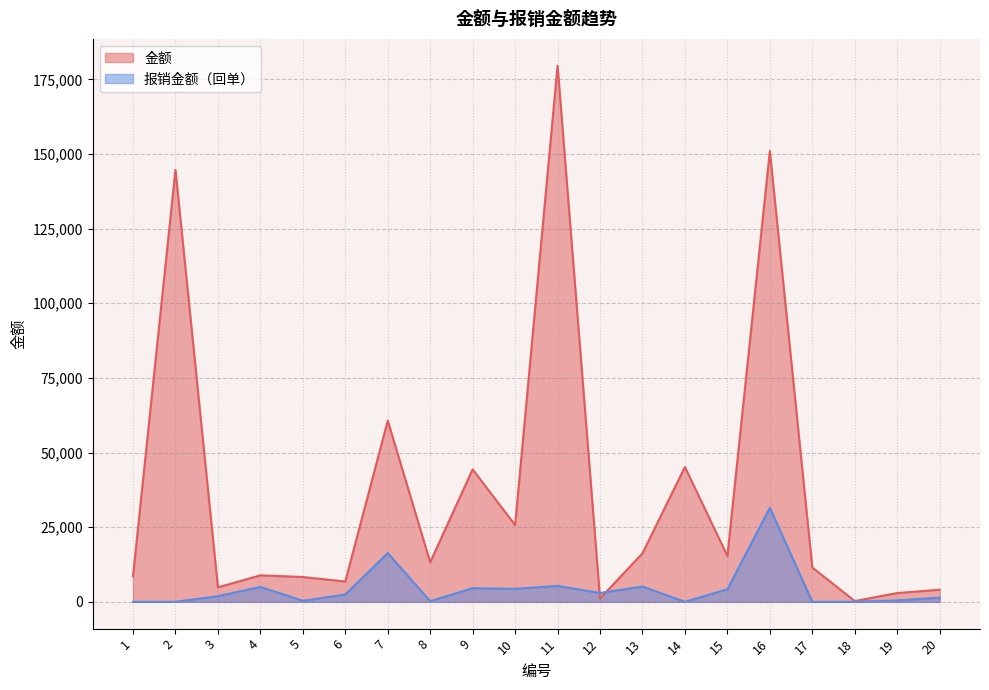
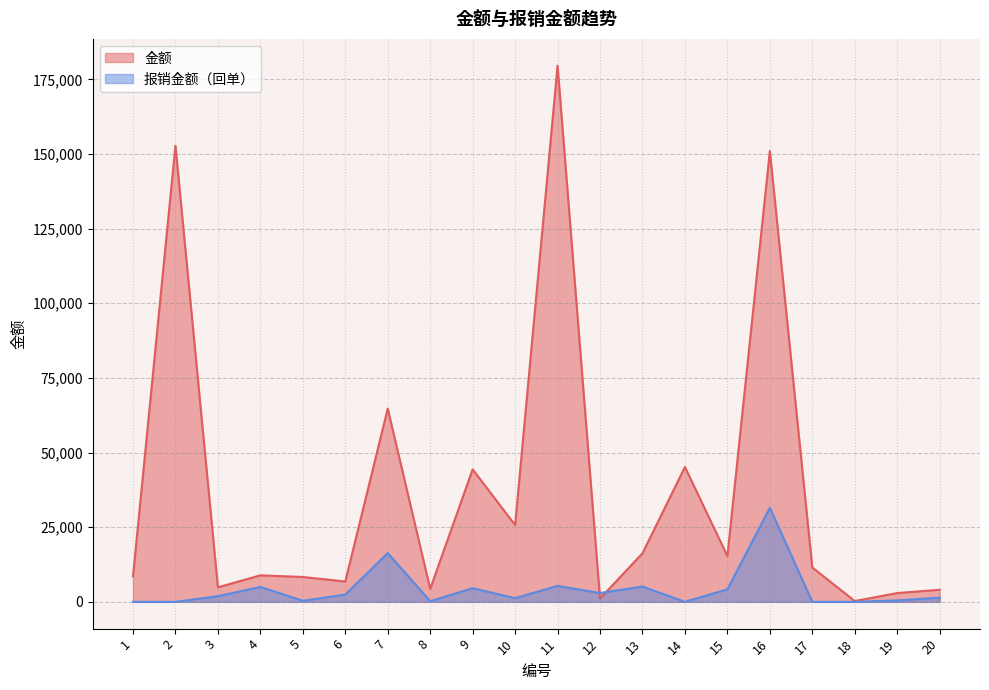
  {
    "金额": {
      "1": "9,000",
-     "2": "145,000",
+     "2": "153,000",
      "3": "5,000",
      "4": "9,000",
      "5": "8,000",
      "6": "7,000",
-     "7": "61,000",
-     "8": "13,000",
+     "7": "65,000",
+     "8": "4,000",
      "9": "44,000",
      "10": "26,000",
      "11": "180,000",
      "12": "1,000",
      "13": "16,000",
      "14": "45,000",
      "15": "15,000",
      "16": "151,000",
      "17": "12,000",
      "19": "3,000",
      "20": "4,000"
    },
    "报销金额（回单）": {
      "1": "0",
      "2": "0",
      "3": "2,000",
      "4": "5,000",
      "5": "0",
      "6": "2,000",
      "7": "16,000",
      "8": "0",
      "9": "5,000",
-     "10": "4,000",
+     "10": "1,000",
      "11": "5,000",
      "12": "3,000",
      "13": "5,000",
      "14": "0",
      "15": "4,000",
      "16": "31,000",
      "17": "0",
      "19": "0",
      "20": "1,000"
    }
  }
